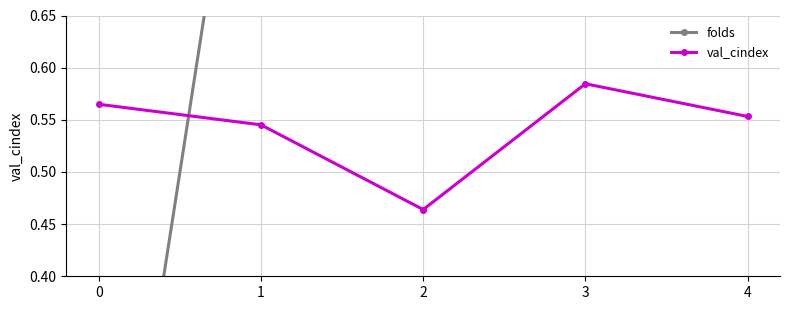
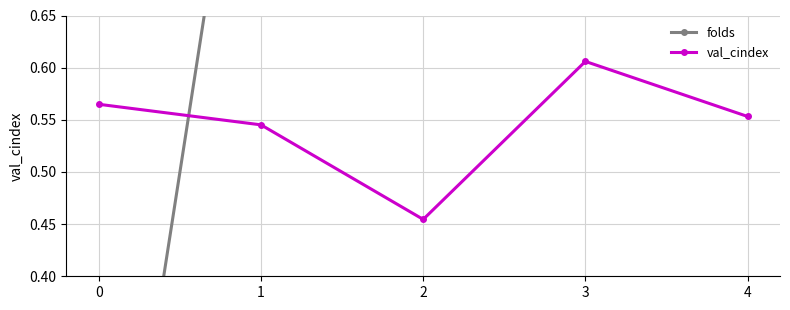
  {
    "val_cindex": {
      "0": 0.565,
      "1": 0.545,
-     "2": 0.464,
-     "3": 0.585,
+     "2": 0.455,
+     "3": 0.606,
      "4": 0.553
    }
  }
